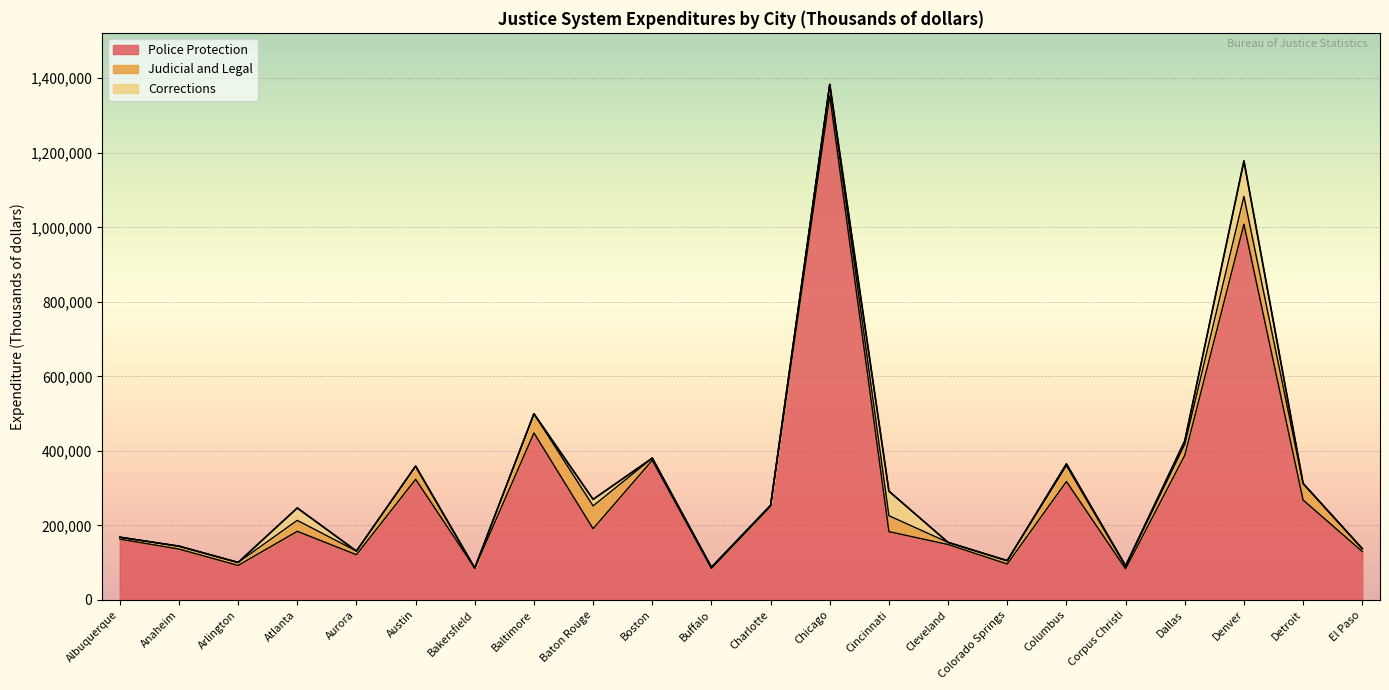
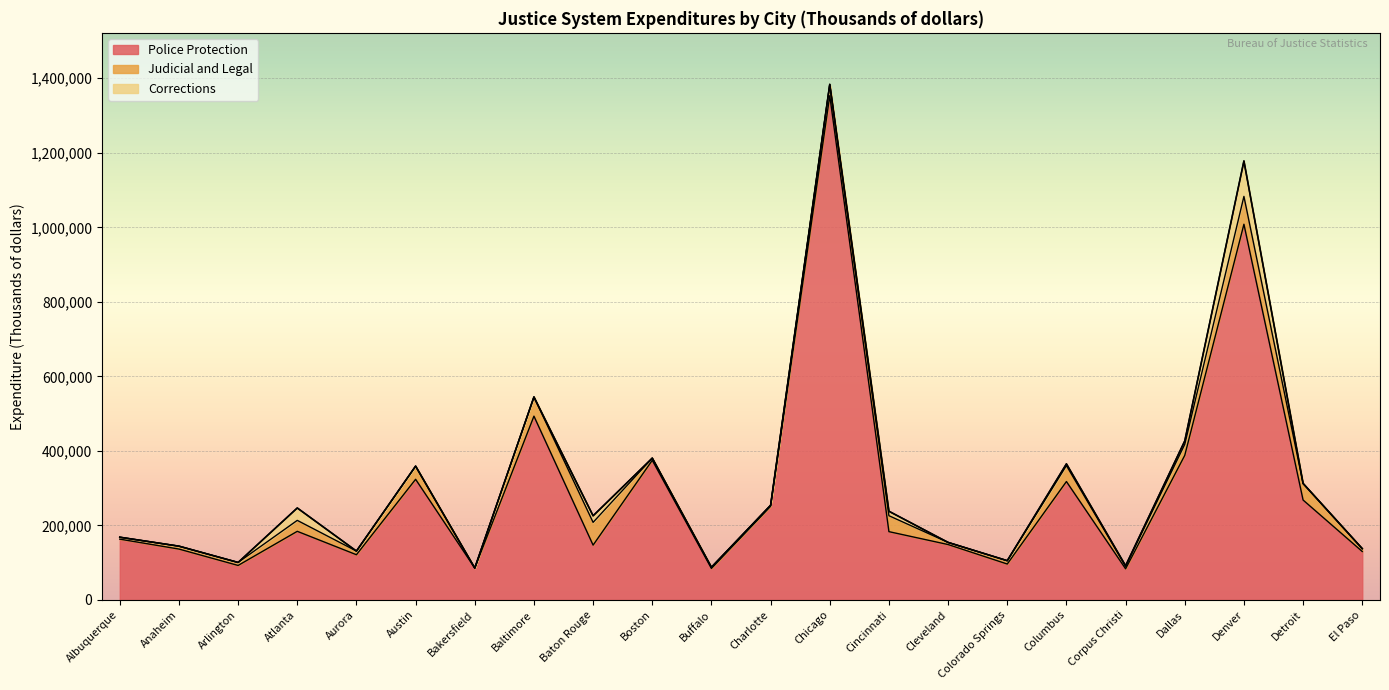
  {
    "Police Protection": {
      "Anaheim": "140,000",
      "Arlington": "90,000",
      "Atlanta": "180,000",
      "Aurora": "120,000",
      "Austin": "320,000",
-     "Baltimore": "450,000",
-     "Baton Rouge": "190,000",
+     "Baltimore": "490,000",
+     "Baton Rouge": "150,000",
      "Chicago": "1,350,000",
      "Cincinnati": "180,000",
      "Colorado Springs": "100,000",
      "Columbus": "320,000",
      "Dallas": "390,000",
      "Denver": "1,010,000",
      "Detroit": "270,000",
      "El Paso": "130,000"
    },
    "Judicial and Legal": {
      "Atlanta": "30,000",
      "Baton Rouge": "60,000",
      "Cincinnati": "40,000",
      "Dallas": "30,000",
      "Denver": "70,000"
    },
    "Corrections": {
      "Atlanta": "30,000",
      "Baton Rouge": "20,000",
-     "Cincinnati": "70,000",
+     "Cincinnati": "10,000",
      "Dallas": "10,000",
      "Denver": "100,000"
    }
  }
